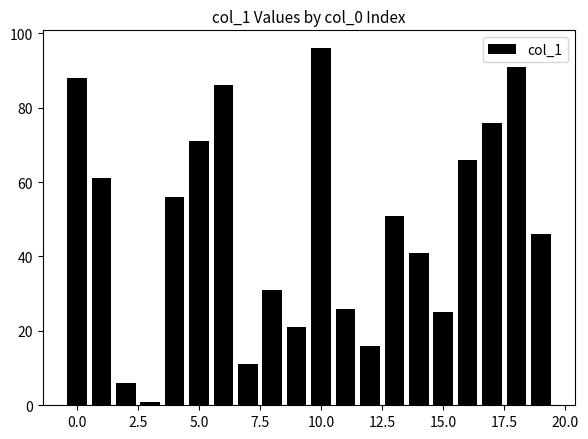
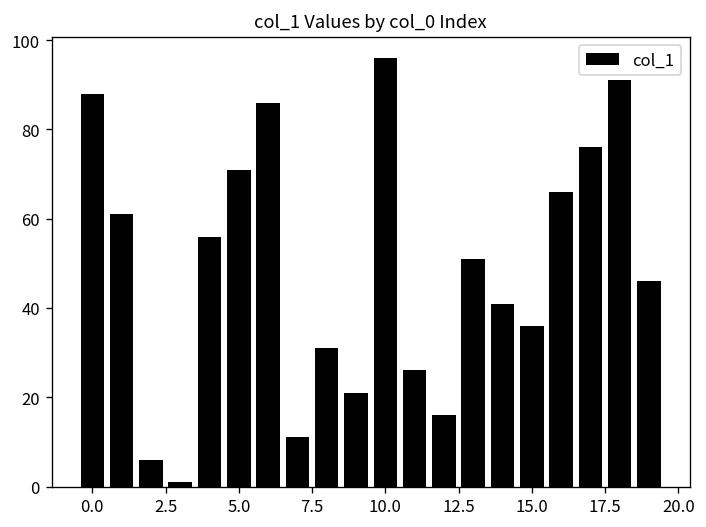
  {
    "0.0": 88,
    "5.0": 71,
    "10.0": 96,
-   "15.0": 25
+   "15.0": 36
  }
